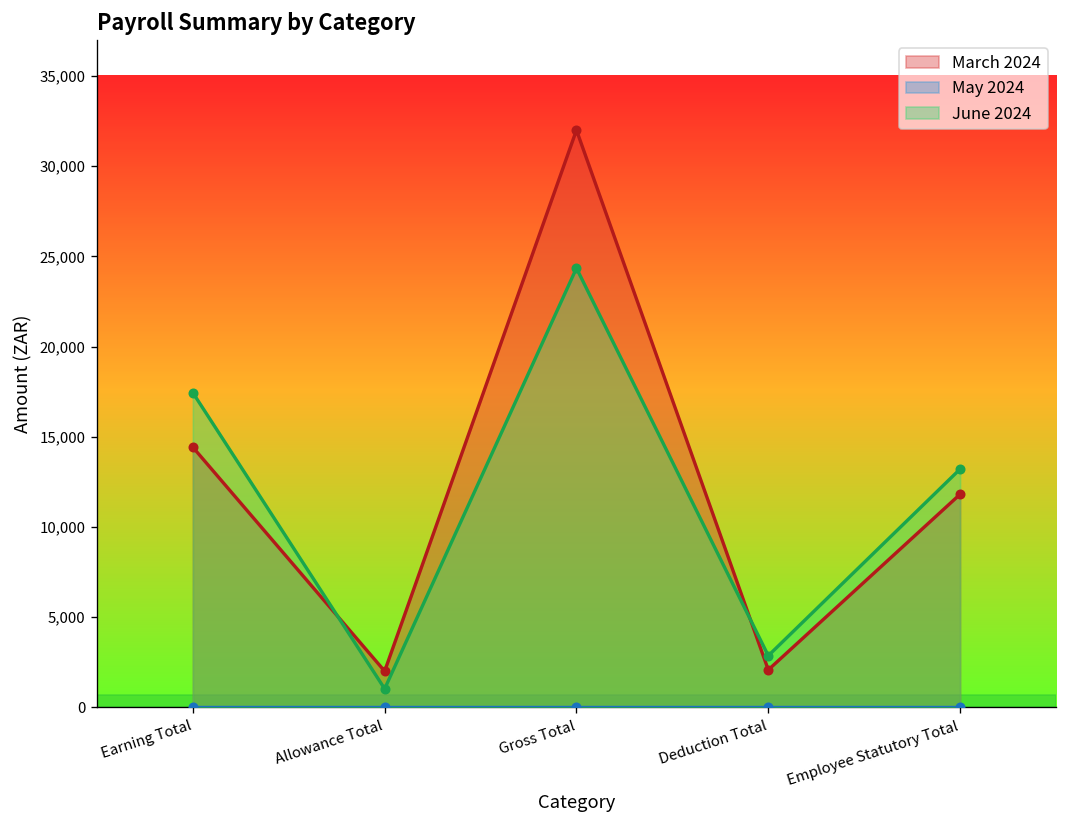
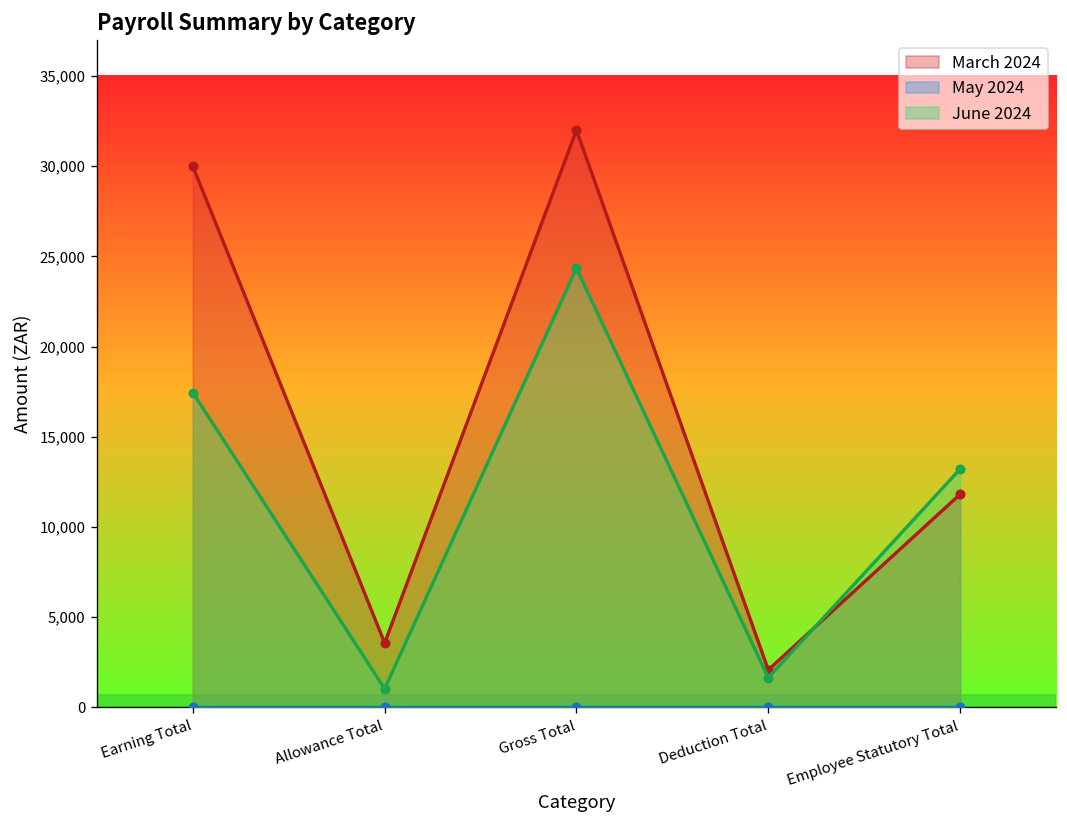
  {
    "March 2024": {
-     "Earning Total": "14,400",
-     "Allowance Total": "2,000",
+     "Earning Total": "30,000",
+     "Allowance Total": "3,600",
      "Gross Total": "32,000",
      "Deduction Total": "2,100",
      "Employee Statutory Total": "11,800"
    },
    "June 2024": {
      "Earning Total": "17,400",
      "Allowance Total": "1,000",
      "Gross Total": "24,300",
-     "Deduction Total": "2,900",
+     "Deduction Total": "1,600",
      "Employee Statutory Total": "13,200"
    }
  }
